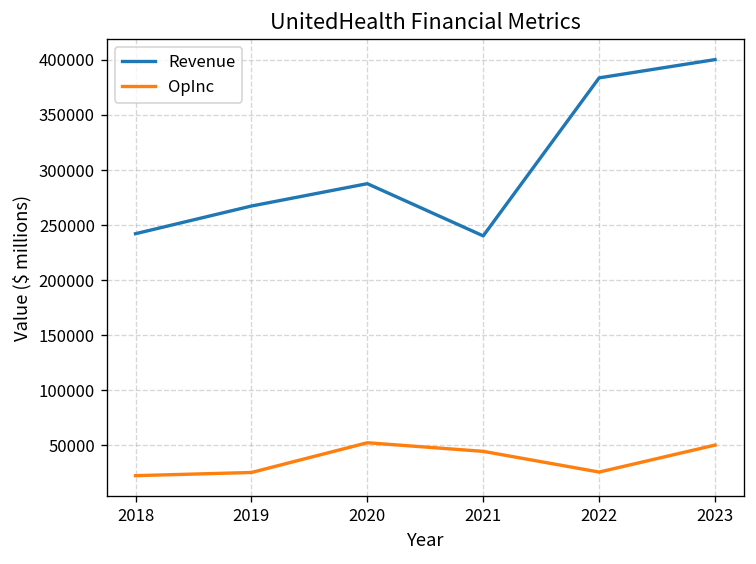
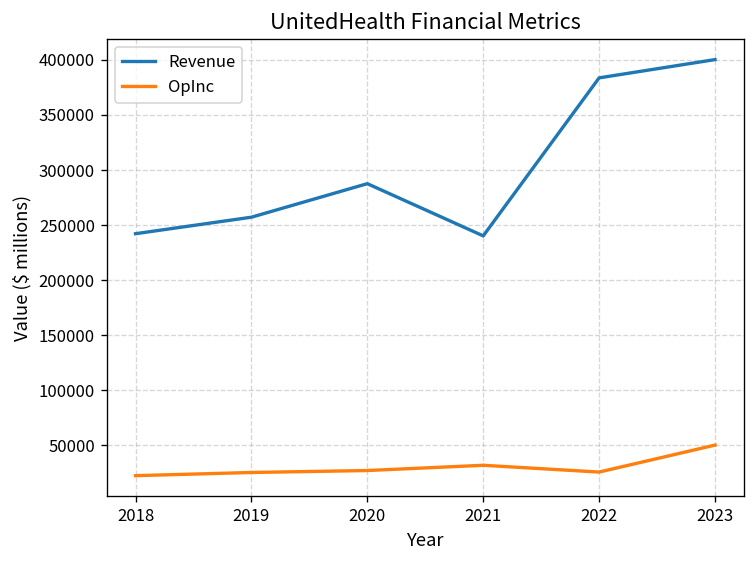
  {
    "Revenue": {
      "2018": 240000,
-     "2019": 270000,
+     "2019": 260000,
      "2020": 290000,
      "2021": 240000,
      "2022": 380000,
      "2023": 400000
    },
    "OpInc": {
      "2018": 20000,
      "2019": 30000,
-     "2020": 50000,
-     "2021": 40000,
+     "2020": 30000,
+     "2021": 30000,
      "2022": 30000,
      "2023": 50000
    }
  }
